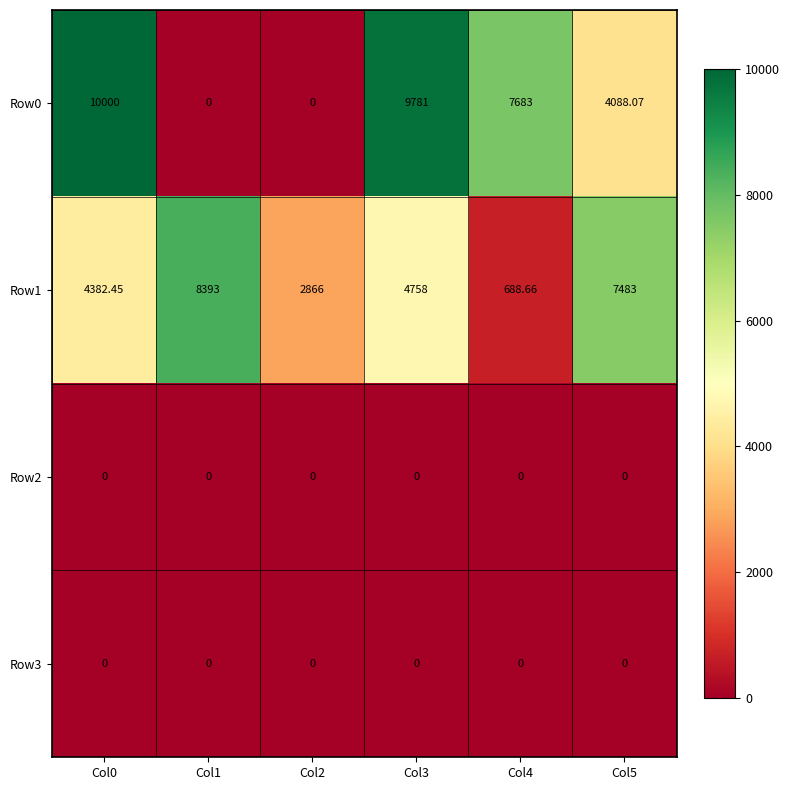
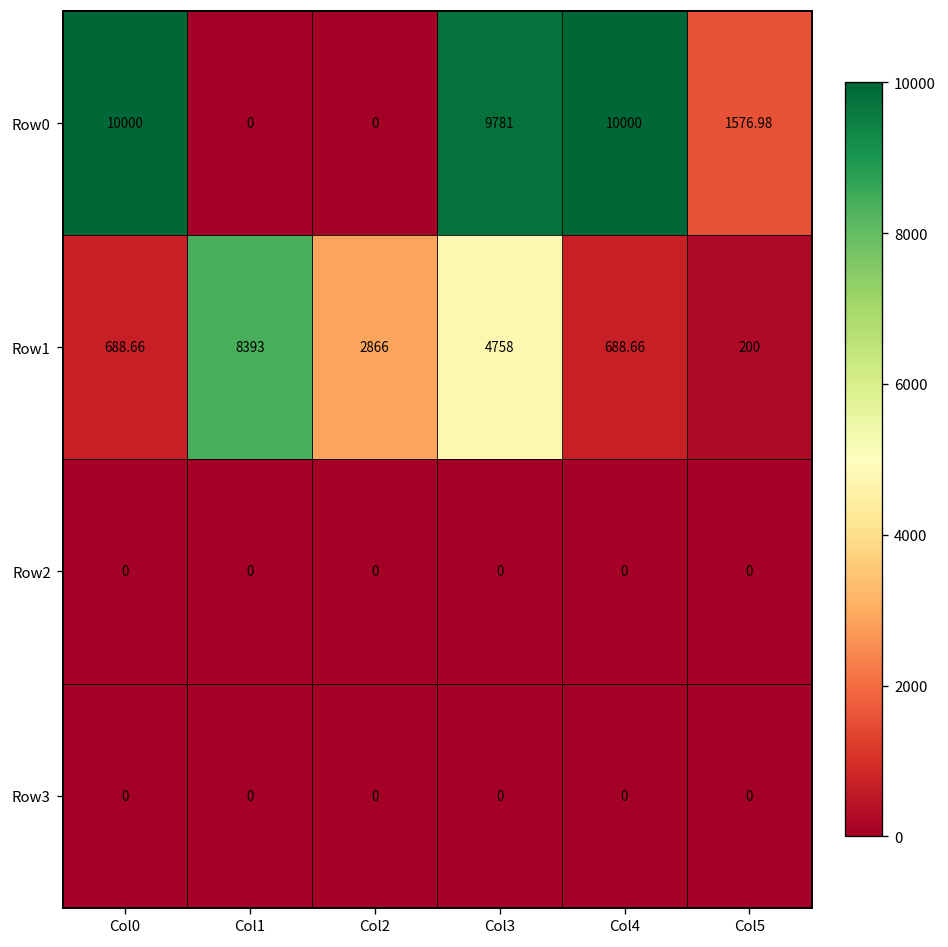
  {
    "Row0": {
      "Col0": 10000,
      "Col1": 0,
      "Col2": 0,
      "Col3": 9781,
-     "Col4": 7683,
-     "Col5": 4088.07
+     "Col4": 10000,
+     "Col5": 1576.98
    },
    "Row1": {
-     "Col0": 4382.45,
+     "Col0": 688.66,
      "Col1": 8393,
      "Col2": 2866,
      "Col3": 4758,
      "Col4": 688.66,
-     "Col5": 7483
+     "Col5": 200
    },
    "Row2": {
      "Col0": 0,
      "Col1": 0,
      "Col2": 0,
      "Col3": 0,
      "Col4": 0,
      "Col5": 0
    },
    "Row3": {
      "Col0": 0,
      "Col1": 0,
      "Col2": 0,
      "Col3": 0,
      "Col4": 0,
      "Col5": 0
    }
  }
